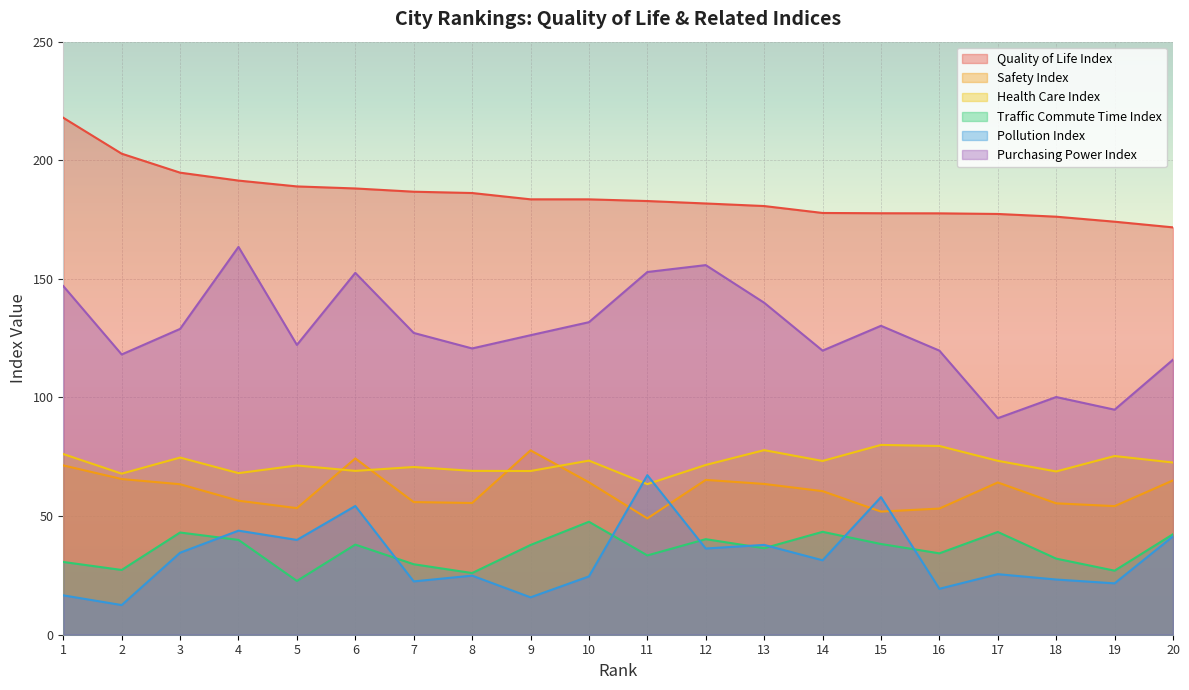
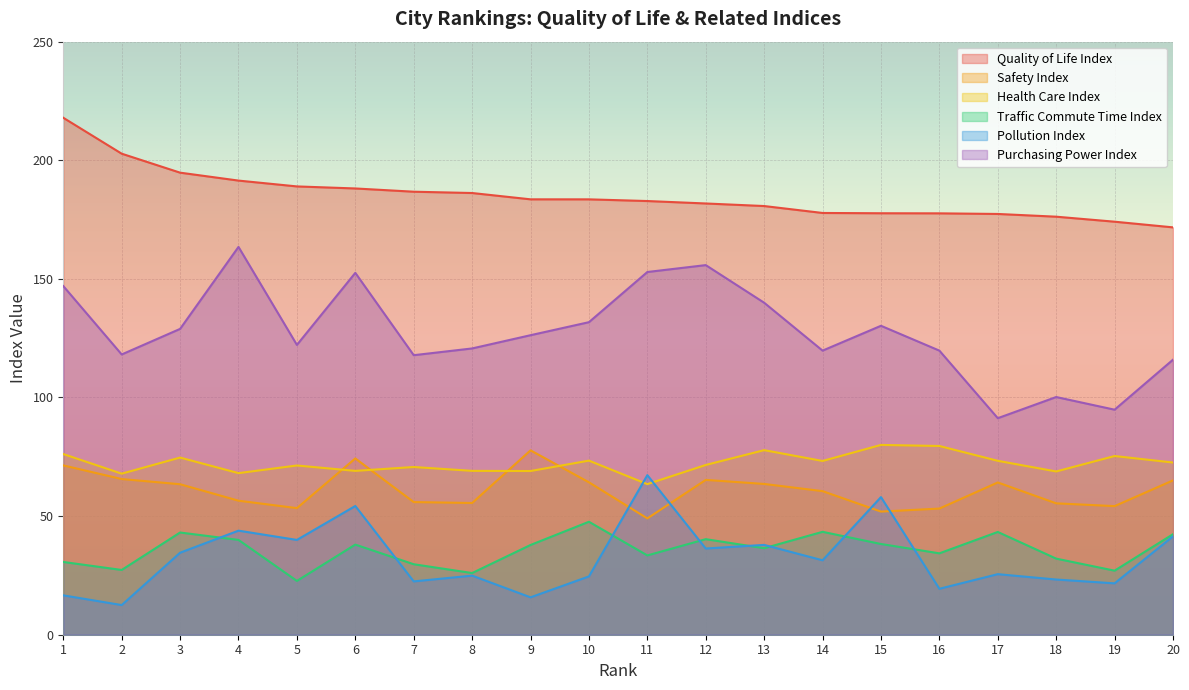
  {
    "Traffic Commute Time Index": {
      "1": 31,
      "2": 27,
      "3": 43,
      "4": 40,
      "5": 23,
      "6": 38,
      "7": 30,
      "8": 26,
      "9": 38,
      "10": 48,
      "11": 33,
      "12": 40,
      "13": 36,
      "14": 43,
      "15": 38,
      "16": 34,
      "17": 43,
      "18": 32,
      "19": 27
    },
    "Pollution Index": {
      "1": 17,
      "2": 13,
      "3": 35,
      "4": 44,
      "5": 40,
      "6": 54,
      "7": 22,
      "8": 25,
      "9": 16,
      "10": 25,
      "11": 67,
      "12": 36,
      "13": 38,
      "14": 31,
      "15": 58,
      "16": 19,
      "17": 26,
      "18": 23,
      "19": 22
    },
    "Purchasing Power Index": {
      "1": 147,
      "2": 118,
      "3": 129,
      "4": 163,
      "5": 122,
      "6": 153,
-     "7": 127,
+     "7": 118,
      "8": 121,
      "9": 126,
      "10": 132,
      "11": 153,
      "12": 156,
      "13": 140,
      "14": 120,
      "15": 130,
      "16": 120,
      "17": 91,
      "18": 100,
      "19": 95,
      "20": 116
    }
  }
